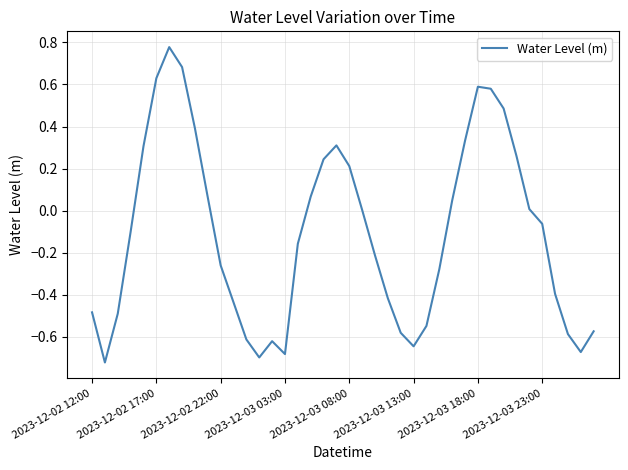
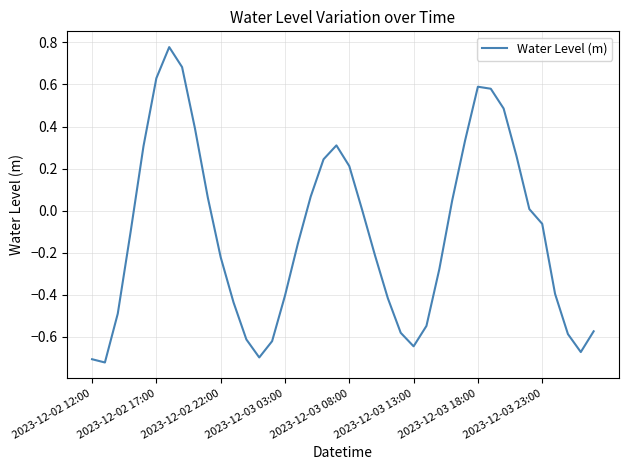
  {
-   "2023-12-02 12:00": -0.48,
+   "2023-12-02 12:00": -0.71,
    "2023-12-02 17:00": 0.63,
-   "2023-12-02 22:00": -0.26,
-   "2023-12-03 03:00": -0.68,
+   "2023-12-02 22:00": -0.22,
+   "2023-12-03 03:00": -0.40,
    "2023-12-03 08:00": 0.21,
    "2023-12-03 13:00": -0.65,
    "2023-12-03 18:00": 0.59,
    "2023-12-03 23:00": -0.06
  }
